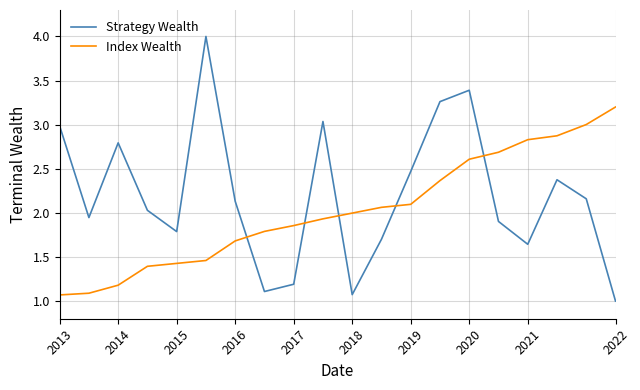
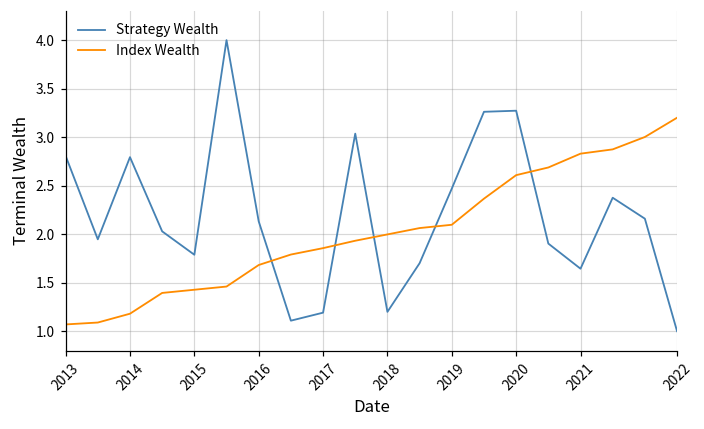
  {
    "Strategy Wealth": {
-     "2013": 3.0,
+     "2013": 2.8,
      "2014": 2.8,
      "2015": 1.8,
      "2016": 2.1,
      "2017": 1.2,
-     "2018": 1.1,
+     "2018": 1.2,
      "2019": 2.5,
-     "2020": 3.4,
+     "2020": 3.3,
      "2021": 1.6,
      "2022": 1.0
    },
    "Index Wealth": {
      "2013": 1.1,
      "2014": 1.2,
      "2015": 1.4,
      "2016": 1.7,
      "2017": 1.9,
      "2018": 2.0,
      "2019": 2.1,
      "2020": 2.6,
      "2021": 2.8,
      "2022": 3.2
    }
  }
